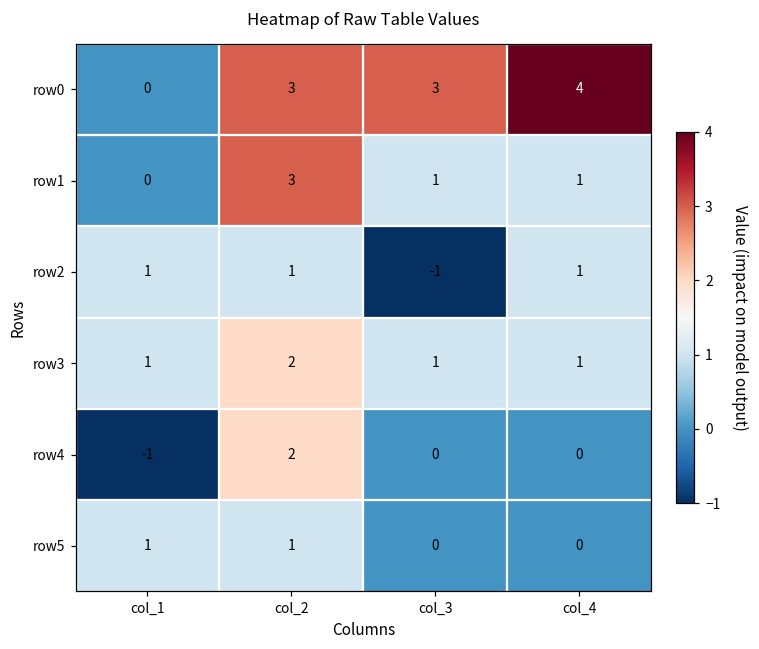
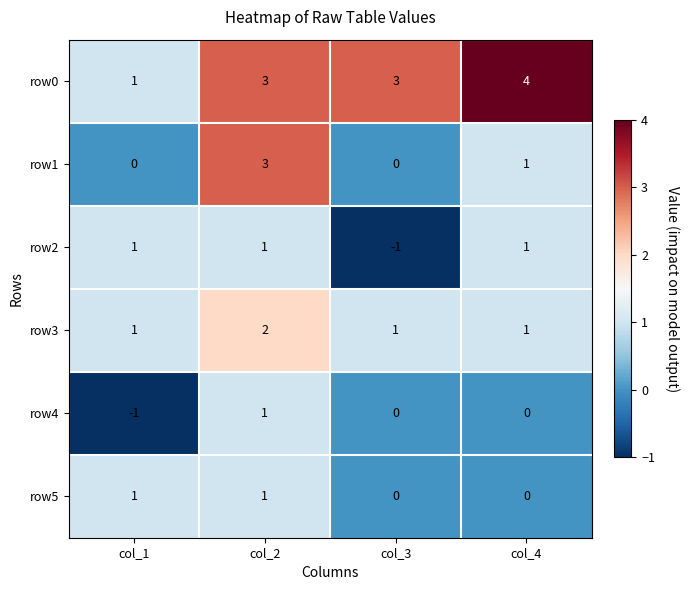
  {
    "row0": {
-     "col_1": 0,
+     "col_1": 1,
      "col_2": 3,
      "col_3": 3,
      "col_4": 4
    },
    "row1": {
      "col_1": 0,
      "col_2": 3,
-     "col_3": 1,
+     "col_3": 0,
      "col_4": 1
    },
    "row2": {
      "col_1": 1,
      "col_2": 1,
      "col_3": -1,
      "col_4": 1
    },
    "row3": {
      "col_1": 1,
      "col_2": 2,
      "col_3": 1,
      "col_4": 1
    },
    "row4": {
      "col_1": -1,
-     "col_2": 2,
+     "col_2": 1,
      "col_3": 0,
      "col_4": 0
    },
    "row5": {
      "col_1": 1,
      "col_2": 1,
      "col_3": 0,
      "col_4": 0
    }
  }
